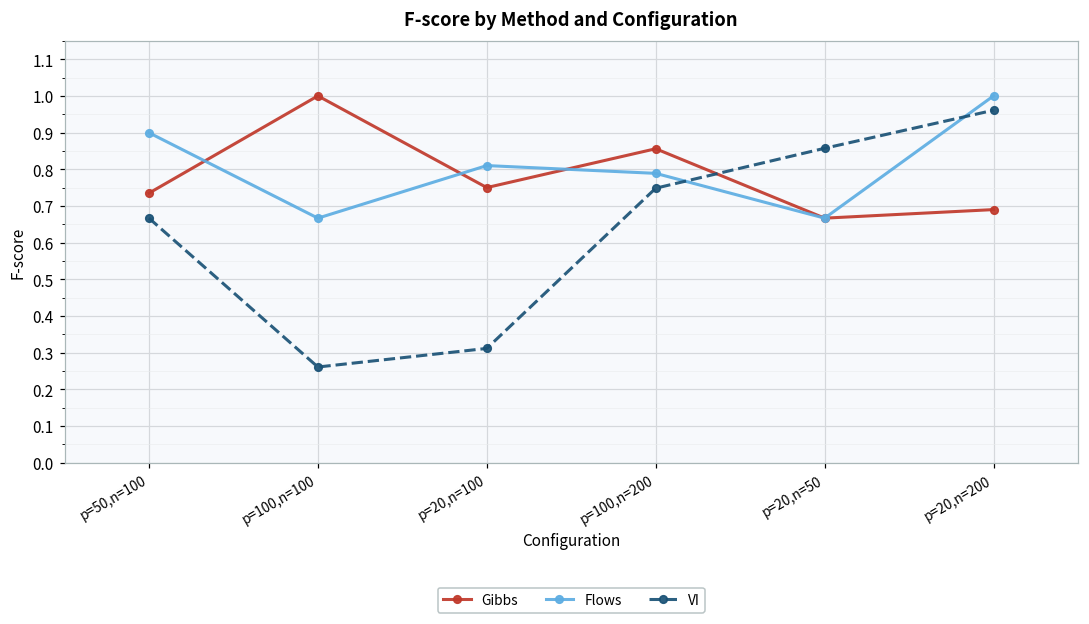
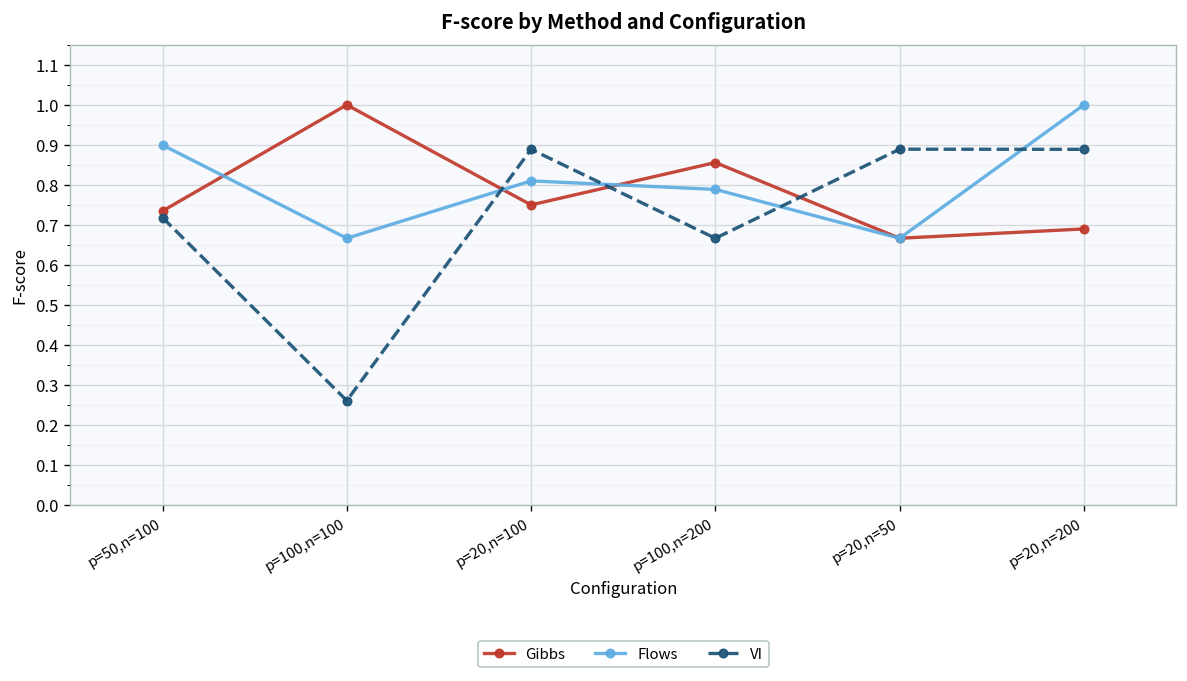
  {
    "Gibbs": {
      "p=50,n=100": 0.73,
      "p=100,n=100": 1.00,
      "p=20,n=100": 0.75,
      "p=100,n=200": 0.86,
      "p=20,n=200": 0.69
    },
    "Flows": {
      "p=50,n=100": 0.90,
      "p=100,n=100": 0.67,
      "p=20,n=100": 0.81,
      "p=100,n=200": 0.79,
      "p=20,n=200": 1.00
    },
    "VI": {
-     "p=50,n=100": 0.67,
+     "p=50,n=100": 0.72,
      "p=100,n=100": 0.26,
-     "p=20,n=100": 0.31,
-     "p=100,n=200": 0.75,
-     "p=20,n=50": 0.86,
-     "p=20,n=200": 0.96
+     "p=20,n=100": 0.89,
+     "p=100,n=200": 0.67,
+     "p=20,n=50": 0.89,
+     "p=20,n=200": 0.89
    }
  }
